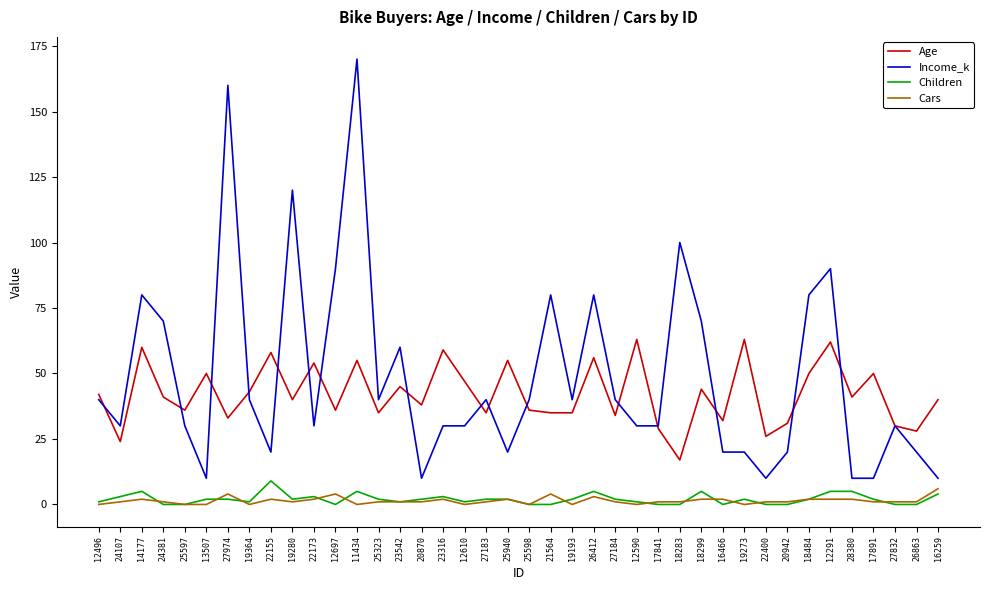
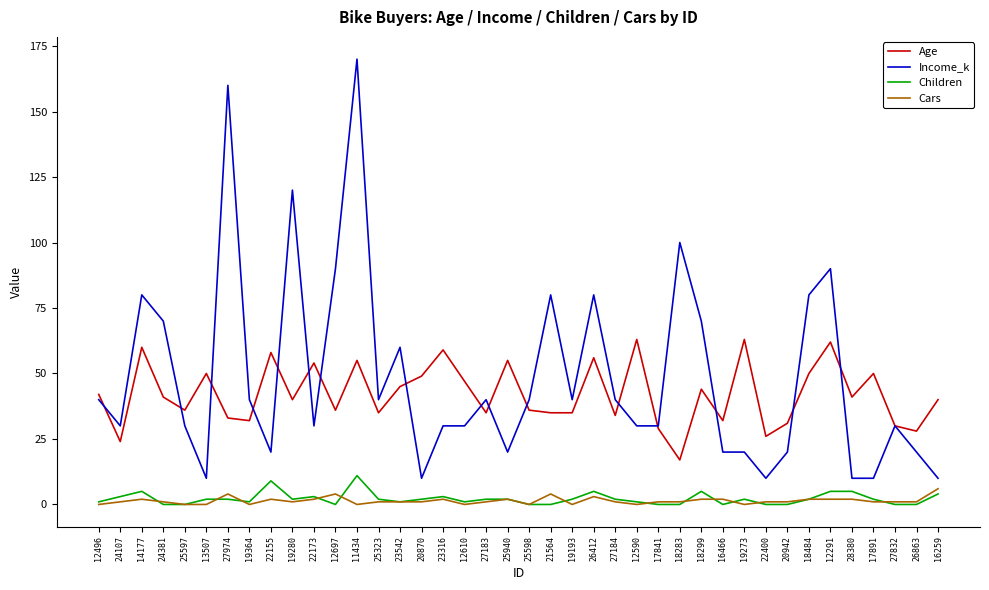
  {
    "Age": {
      "12496": 42,
      "24107": 24,
      "14177": 60,
      "24381": 41,
      "25597": 36,
      "13507": 50,
      "27974": 33,
-     "19364": 43,
+     "19364": 32,
      "22155": 58,
      "19280": 40,
      "22173": 54,
      "12697": 36,
      "11434": 55,
      "25323": 35,
      "23542": 45,
-     "20870": 38,
+     "20870": 49,
      "23316": 59,
      "12610": 47,
      "27183": 35,
      "25940": 55,
      "25598": 36,
      "21564": 35,
      "19193": 35,
      "26412": 56,
      "27184": 34,
      "12590": 63,
      "17841": 29,
      "18283": 17,
      "18299": 44,
      "16466": 32,
      "19273": 63,
      "22400": 26,
      "20942": 31,
      "18484": 50,
      "12291": 62,
      "28380": 41,
      "17891": 50,
      "26863": 28,
      "16259": 40
    },
    "Income_k": {
      "12496": 40,
      "24107": 30,
      "14177": 80,
      "24381": 70,
      "25597": 30,
      "13507": 10,
      "27974": 160,
      "19364": 40,
      "22155": 20,
      "19280": 120,
      "22173": 30,
      "12697": 90,
      "11434": 170,
      "25323": 40,
      "23542": 60,
      "20870": 10,
      "23316": 30,
      "12610": 30,
      "27183": 40,
      "25940": 20,
      "25598": 40,
      "21564": 80,
      "19193": 40,
      "26412": 80,
      "27184": 40,
      "12590": 30,
      "17841": 30,
      "18283": 100,
      "18299": 70,
      "16466": 20,
      "19273": 20,
      "22400": 10,
      "20942": 20,
      "18484": 80,
      "12291": 90,
      "28380": 10,
      "17891": 10,
      "26863": 20,
      "16259": 10
    },
    "Children": {
      "12496": 1,
      "24107": 3,
      "14177": 5,
      "24381": 0,
      "13507": 2,
      "27974": 2,
      "19364": 1,
      "22155": 9,
      "19280": 2,
      "22173": 3,
      "12697": 0,
-     "11434": 5,
+     "11434": 11,
      "25323": 2,
      "20870": 2,
      "23316": 3,
      "12610": 1,
      "27183": 2,
      "21564": 0,
      "19193": 2,
      "26412": 5,
      "27184": 2,
      "12590": 1,
      "17841": 0,
      "18283": 0,
      "18299": 5,
      "16466": 0,
      "19273": 2,
      "22400": 0,
      "20942": 0,
      "12291": 5,
      "28380": 5,
      "17891": 2,
      "27832": 0,
      "26863": 0,
      "16259": 4
    },
    "Cars": {
      "12496": 0,
      "24107": 1,
      "14177": 2,
      "24381": 1,
      "13507": 0,
      "27974": 4,
      "19364": 0,
      "22155": 2,
      "19280": 1,
      "22173": 2,
      "12697": 4,
      "11434": 0,
      "25323": 1,
      "20870": 1,
      "23316": 2,
      "12610": 0,
      "27183": 1,
      "21564": 4,
      "19193": 0,
      "26412": 3,
      "27184": 1,
      "12590": 0,
      "17841": 1,
      "18283": 1,
      "18299": 2,
      "16466": 2,
      "19273": 0,
      "22400": 1,
      "20942": 1,
      "12291": 2,
      "28380": 2,
      "17891": 1,
      "27832": 1,
      "26863": 1,
      "16259": 6
    }
  }
